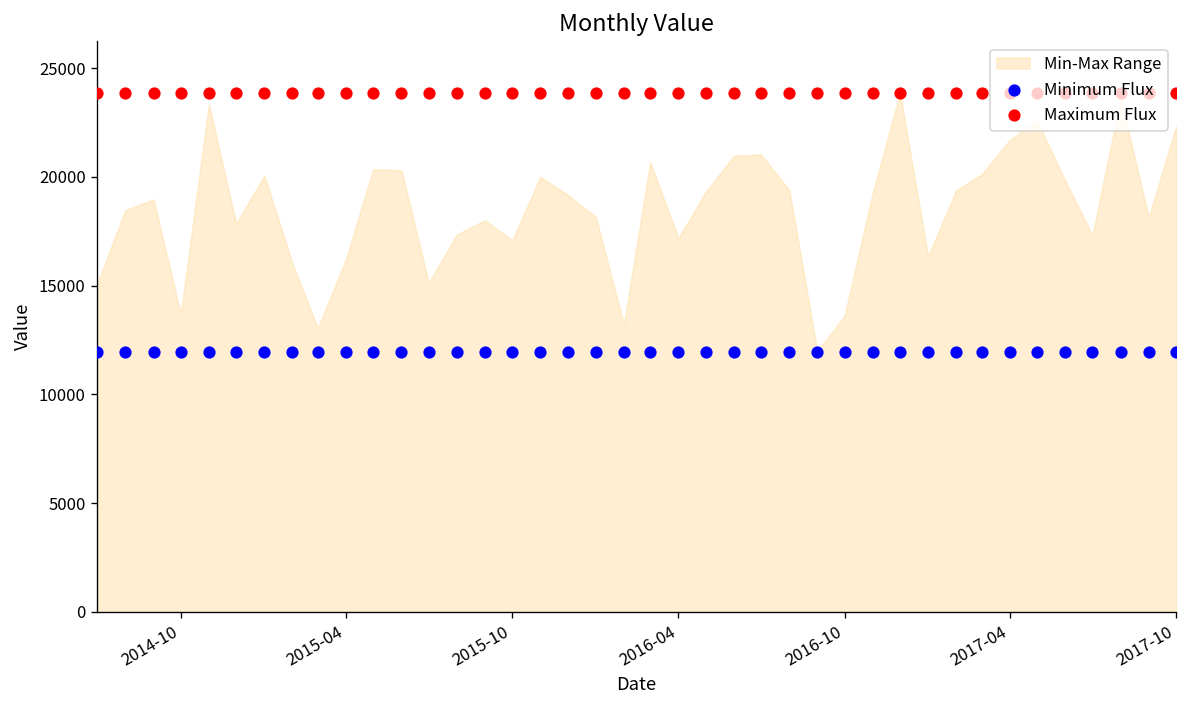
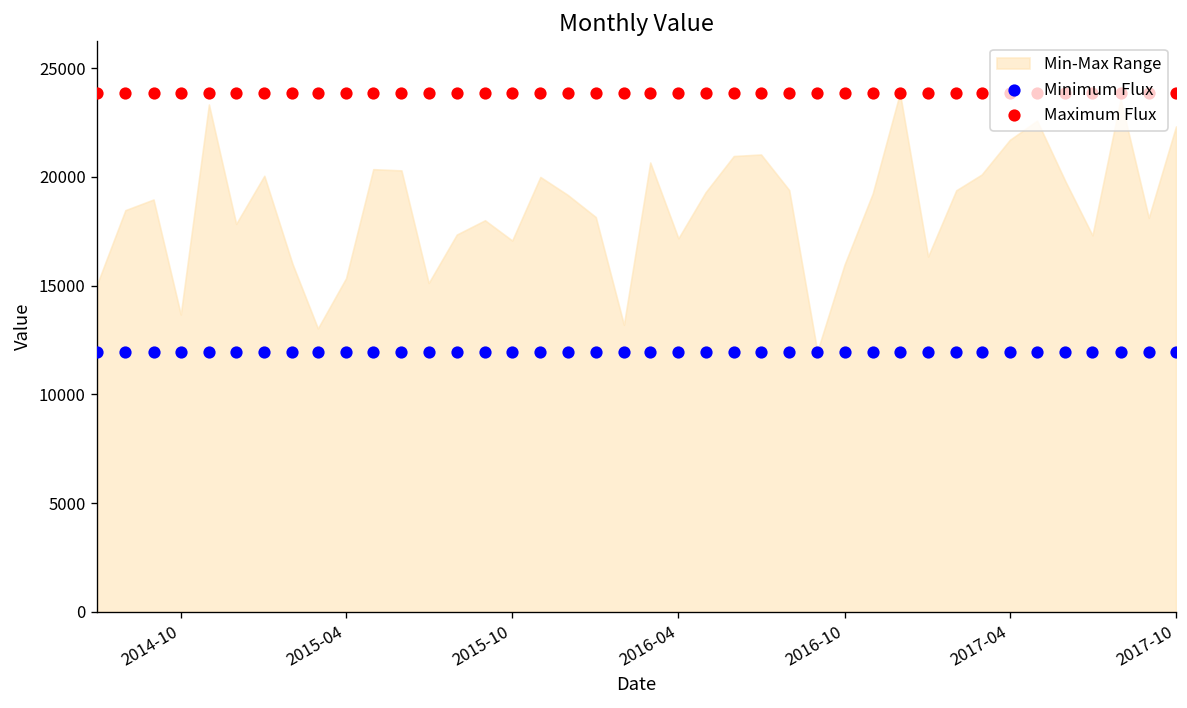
  {
    "Min-Max Range": {
      "2014-10": 13700,
-     "2015-04": 16200,
+     "2015-04": 15300,
      "2015-10": 17100,
      "2016-04": 17200,
-     "2016-10": 13600,
+     "2016-10": 16000,
      "2017-04": 21700,
      "2017-10": 22300
    }
  }
